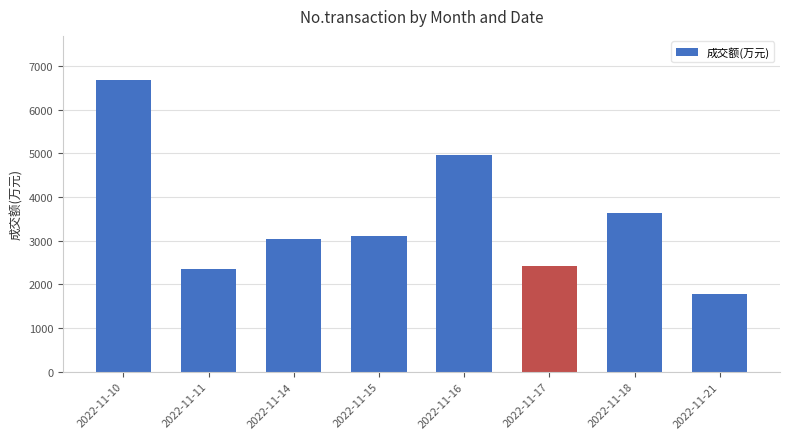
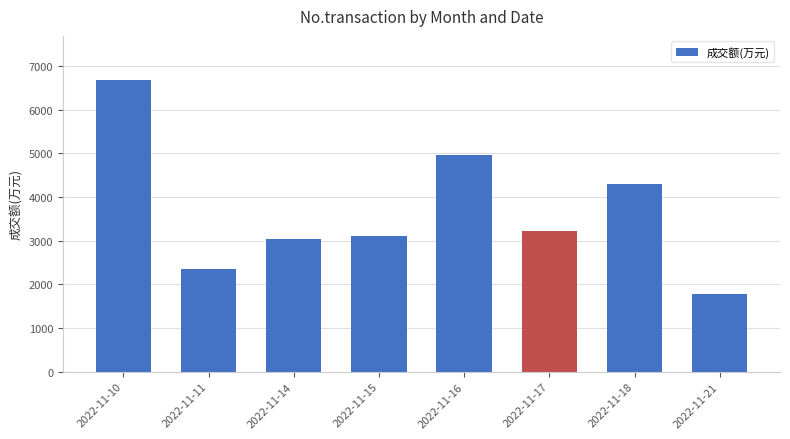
  {
    "2022-11-10": 6700,
    "2022-11-11": 2400,
    "2022-11-14": 3100,
    "2022-11-15": 3100,
    "2022-11-16": 5000,
-   "2022-11-17": 2400,
-   "2022-11-18": 3600,
+   "2022-11-17": 3200,
+   "2022-11-18": 4300,
    "2022-11-21": 1800
  }
